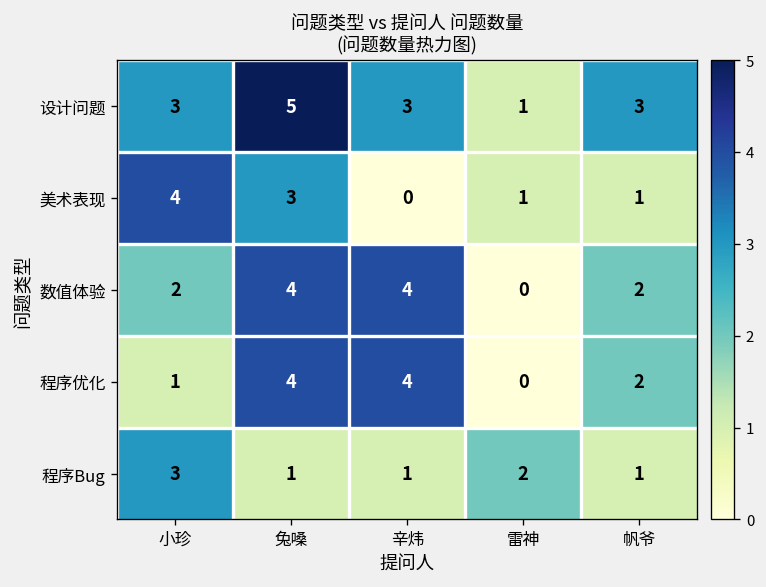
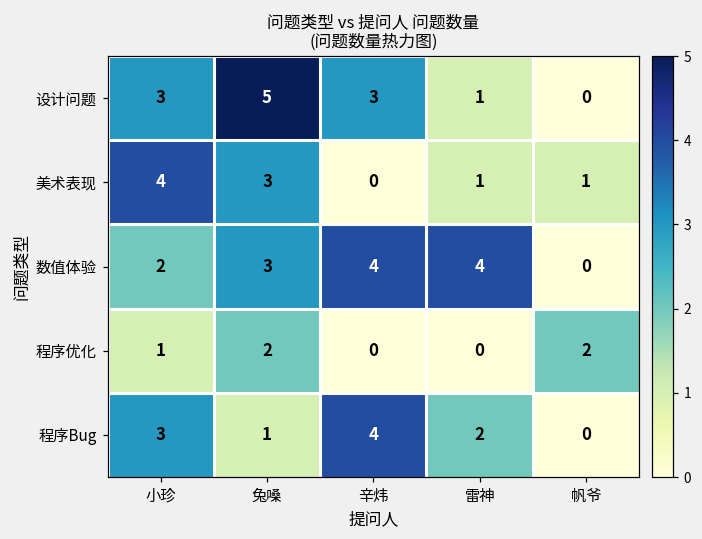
  {
    "设计问题": {
      "小珍": 3,
      "兔嗓": 5,
      "辛炜": 3,
      "雷神": 1,
-     "帆爷": 3
+     "帆爷": 0
    },
    "美术表现": {
      "小珍": 4,
      "兔嗓": 3,
      "辛炜": 0,
      "雷神": 1,
      "帆爷": 1
    },
    "数值体验": {
      "小珍": 2,
-     "兔嗓": 4,
+     "兔嗓": 3,
      "辛炜": 4,
-     "雷神": 0,
-     "帆爷": 2
+     "雷神": 4,
+     "帆爷": 0
    },
    "程序优化": {
      "小珍": 1,
-     "兔嗓": 4,
-     "辛炜": 4,
+     "兔嗓": 2,
+     "辛炜": 0,
      "雷神": 0,
      "帆爷": 2
    },
    "程序Bug": {
      "小珍": 3,
      "兔嗓": 1,
-     "辛炜": 1,
+     "辛炜": 4,
      "雷神": 2,
-     "帆爷": 1
+     "帆爷": 0
    }
  }
